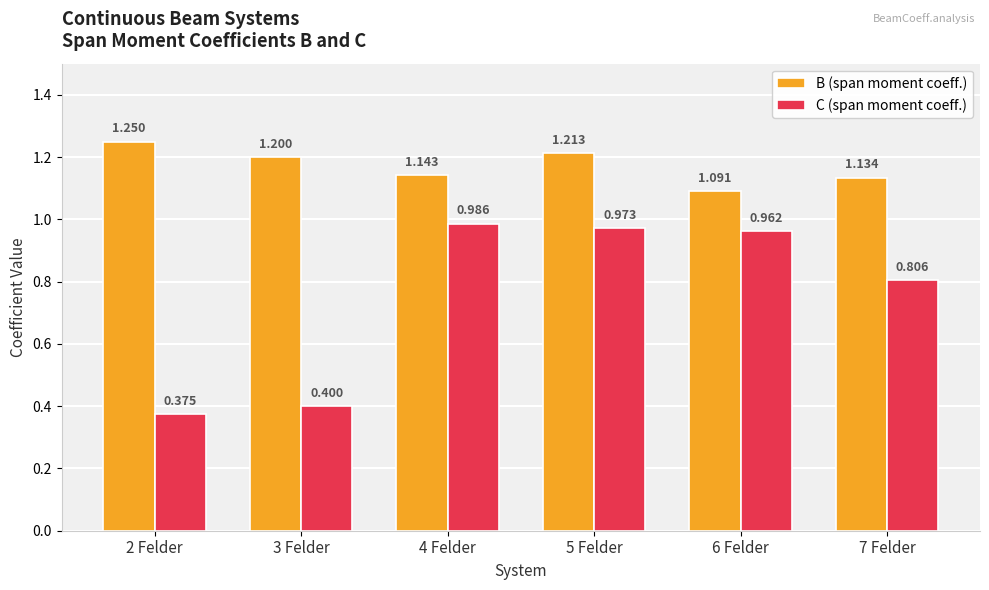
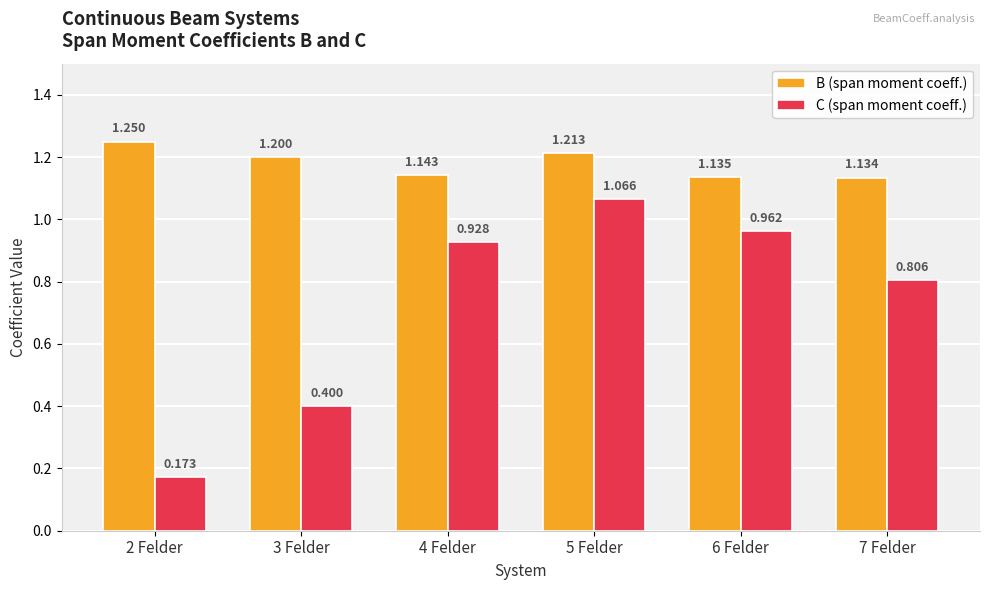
  {
    "B (span moment coeff.)": {
      "2 Felder": 1.250,
      "3 Felder": 1.200,
      "4 Felder": 1.143,
      "5 Felder": 1.213,
-     "6 Felder": 1.091,
+     "6 Felder": 1.135,
      "7 Felder": 1.134
    },
    "C (span moment coeff.)": {
-     "2 Felder": 0.375,
+     "2 Felder": 0.173,
      "3 Felder": 0.400,
-     "4 Felder": 0.986,
-     "5 Felder": 0.973,
+     "4 Felder": 0.928,
+     "5 Felder": 1.066,
      "6 Felder": 0.962,
      "7 Felder": 0.806
    }
  }
